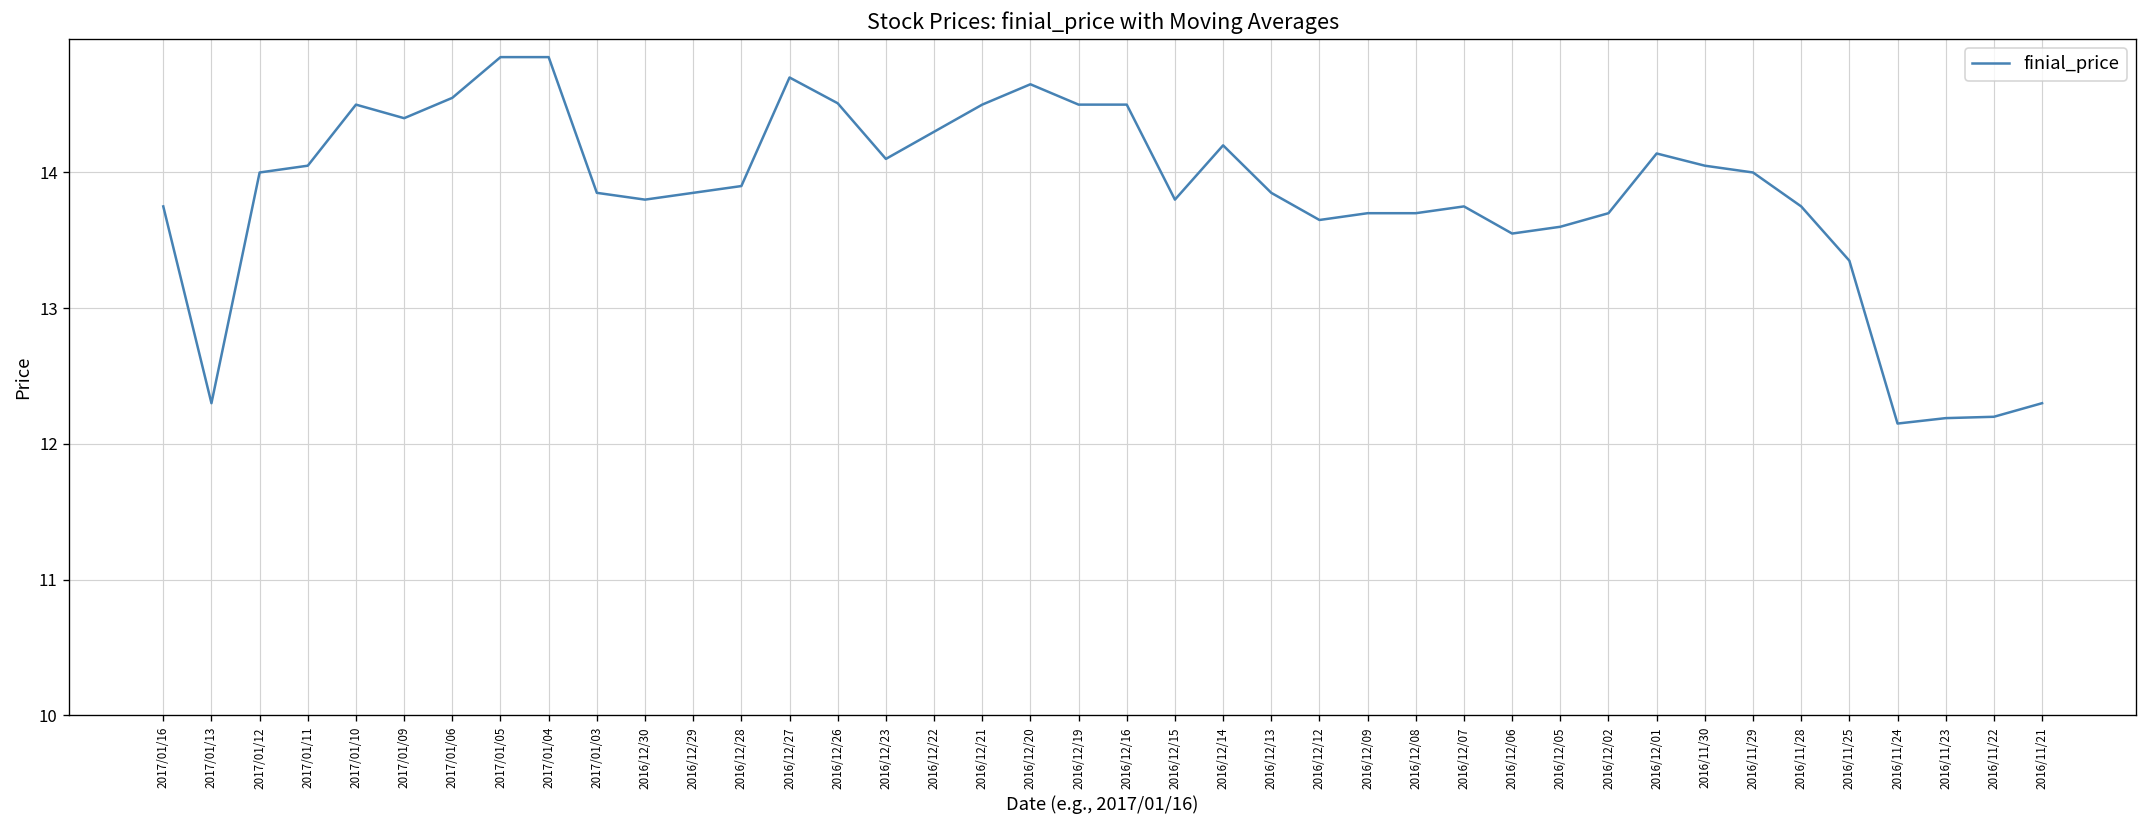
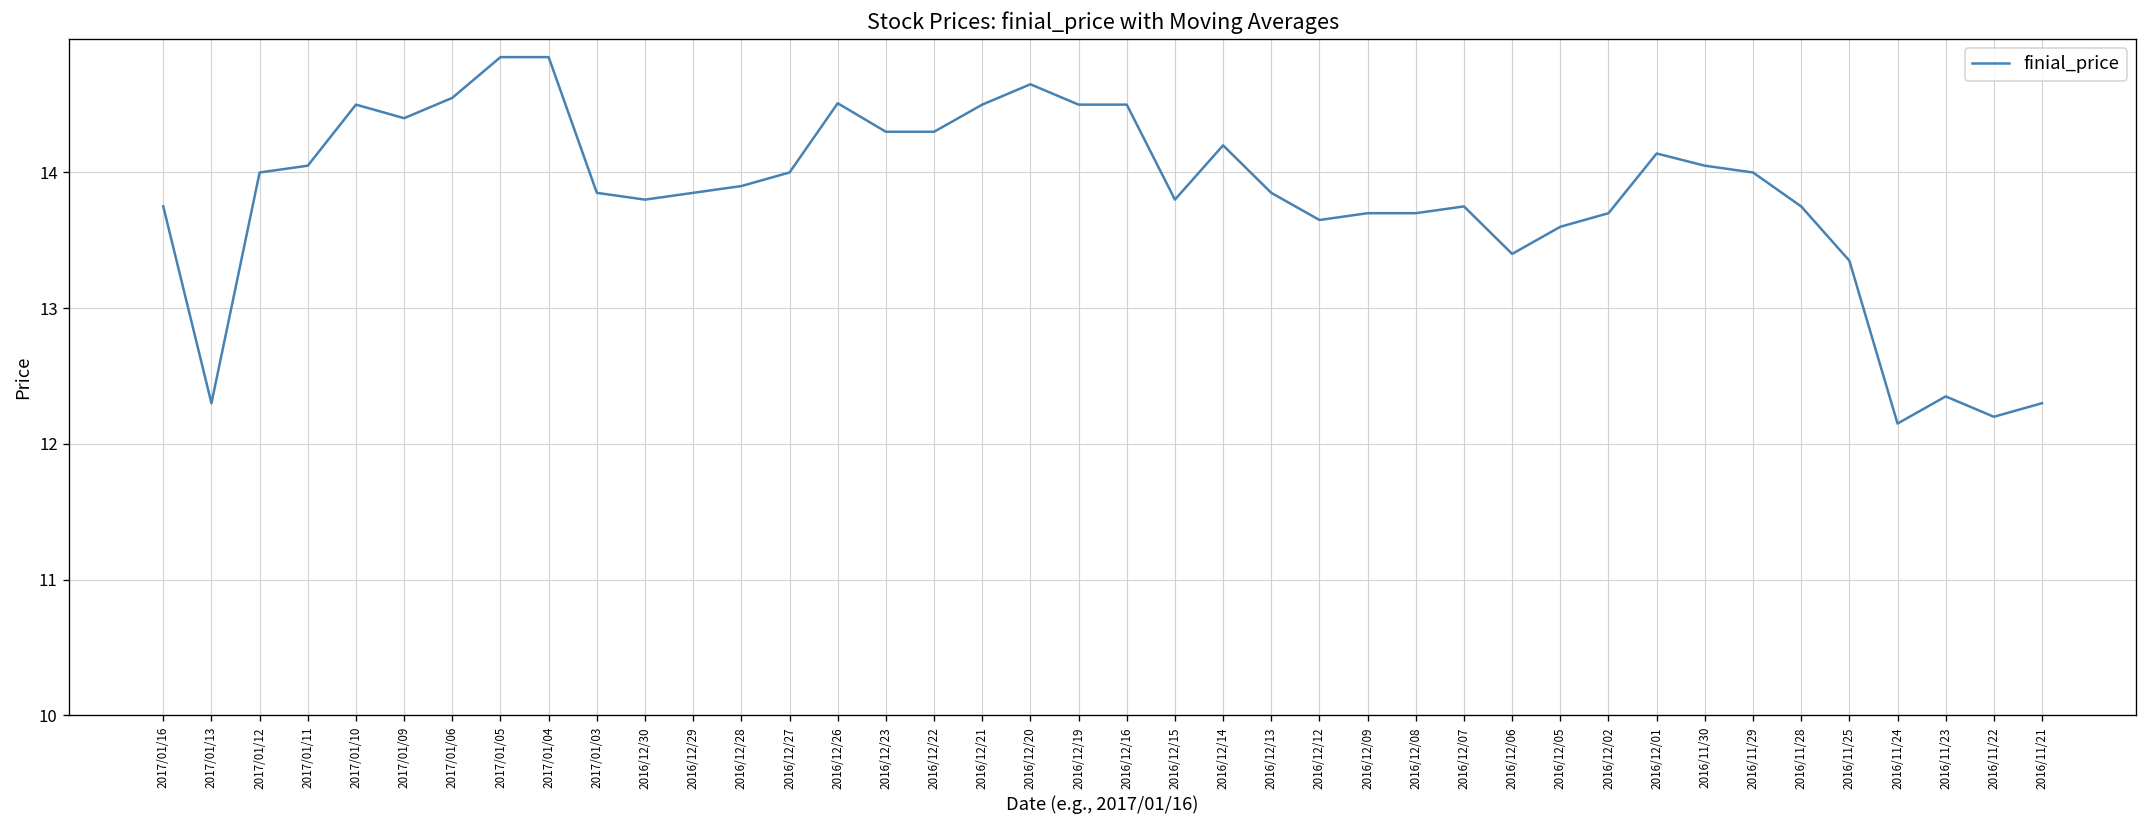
  {
    "2017/01/16": 13.75,
    "2017/01/13": 12.30,
    "2017/01/12": 14.00,
    "2017/01/11": 14.05,
    "2017/01/10": 14.50,
    "2017/01/09": 14.40,
    "2017/01/06": 14.55,
    "2017/01/05": 14.85,
    "2017/01/04": 14.85,
    "2017/01/03": 13.85,
    "2016/12/30": 13.80,
    "2016/12/29": 13.85,
    "2016/12/28": 13.90,
-   "2016/12/27": 14.7,
+   "2016/12/27": 14.0,
    "2016/12/26": 14.51,
-   "2016/12/23": 14.1,
+   "2016/12/23": 14.3,
    "2016/12/22": 14.30,
    "2016/12/21": 14.50,
    "2016/12/20": 14.65,
    "2016/12/19": 14.50,
    "2016/12/16": 14.50,
    "2016/12/15": 13.80,
    "2016/12/14": 14.20,
    "2016/12/13": 13.85,
    "2016/12/12": 13.65,
    "2016/12/09": 13.70,
    "2016/12/08": 13.70,
    "2016/12/07": 13.75,
-   "2016/12/06": 13.55,
+   "2016/12/06": 13.40,
    "2016/12/05": 13.60,
    "2016/12/02": 13.70,
    "2016/12/01": 14.14,
    "2016/11/30": 14.05,
    "2016/11/29": 14.00,
    "2016/11/28": 13.75,
    "2016/11/25": 13.35,
    "2016/11/24": 12.15,
-   "2016/11/23": 12.19,
+   "2016/11/23": 12.35,
    "2016/11/22": 12.20,
    "2016/11/21": 12.30
  }
